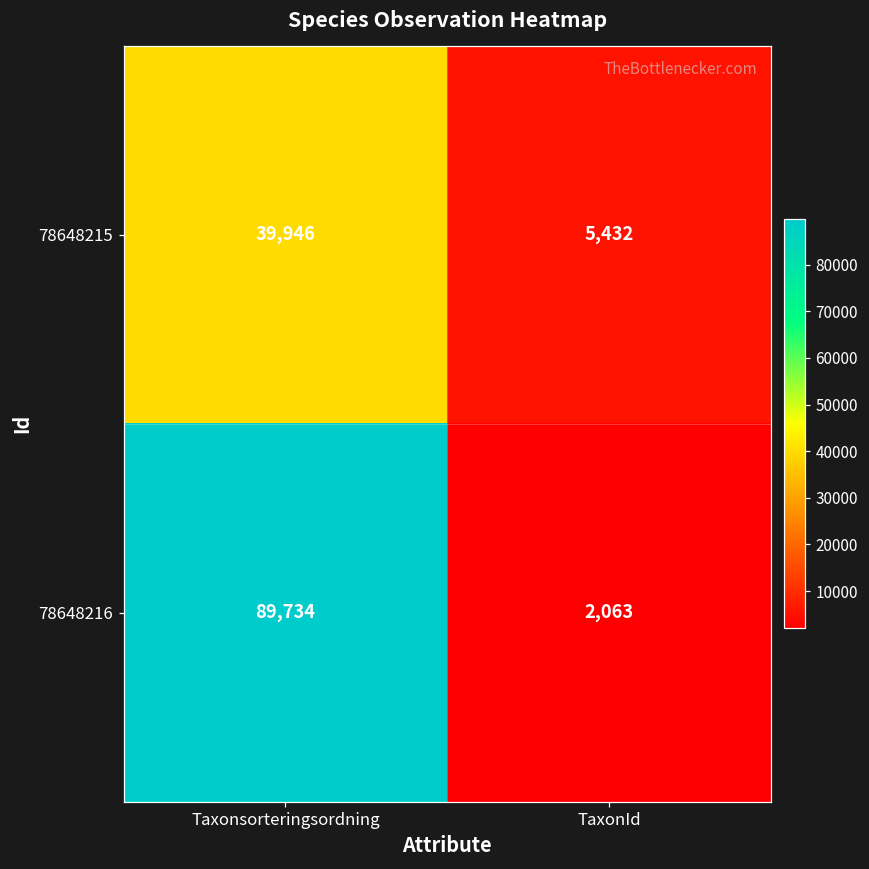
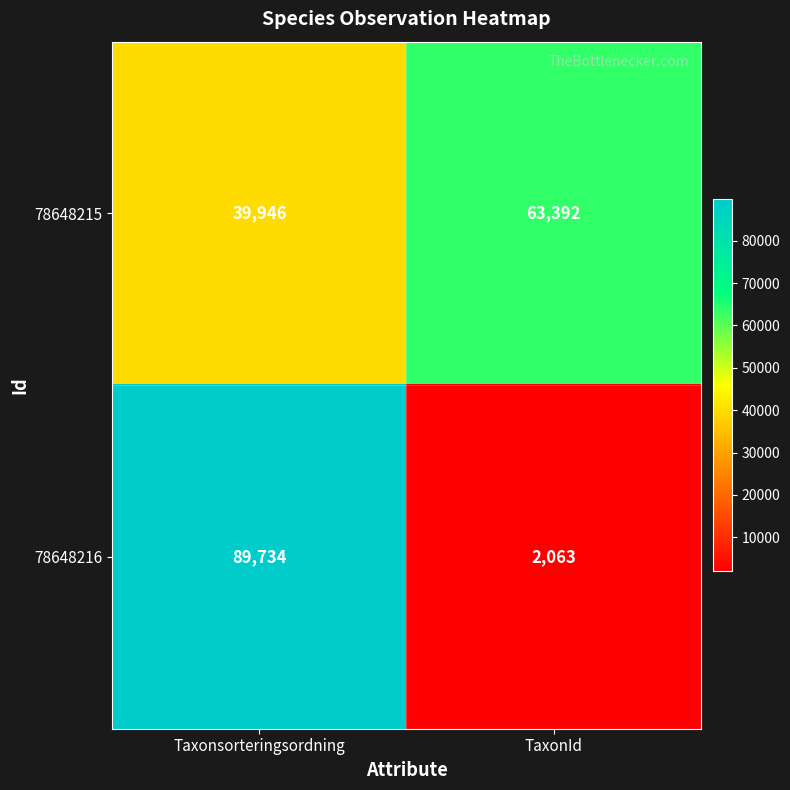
  {
    "78648215": {
      "Taxonsorteringsordning": "39,946",
-     "TaxonId": "5,432"
+     "TaxonId": "63,392"
    },
    "78648216": {
      "Taxonsorteringsordning": "89,734",
      "TaxonId": "2,063"
    }
  }
